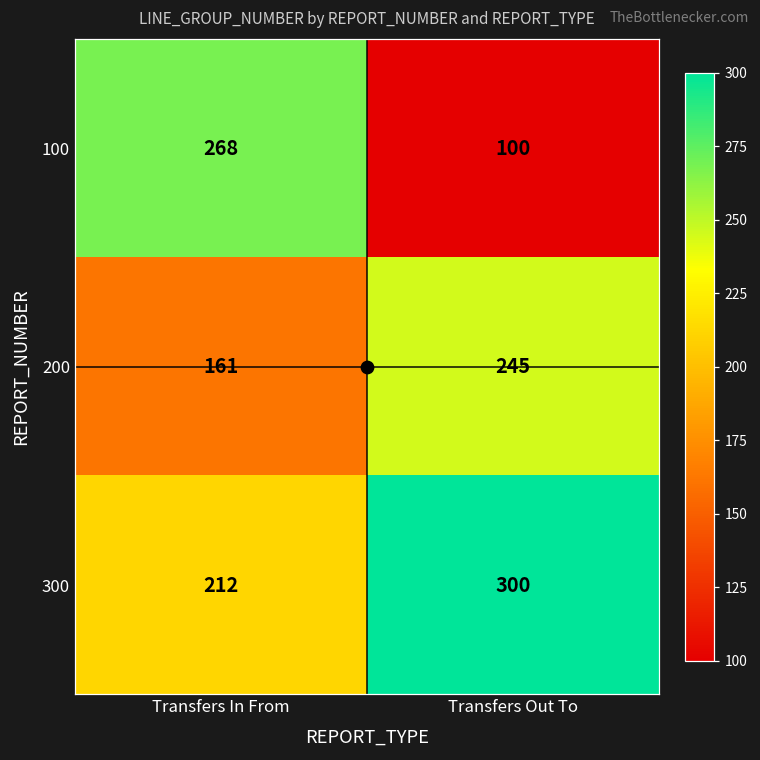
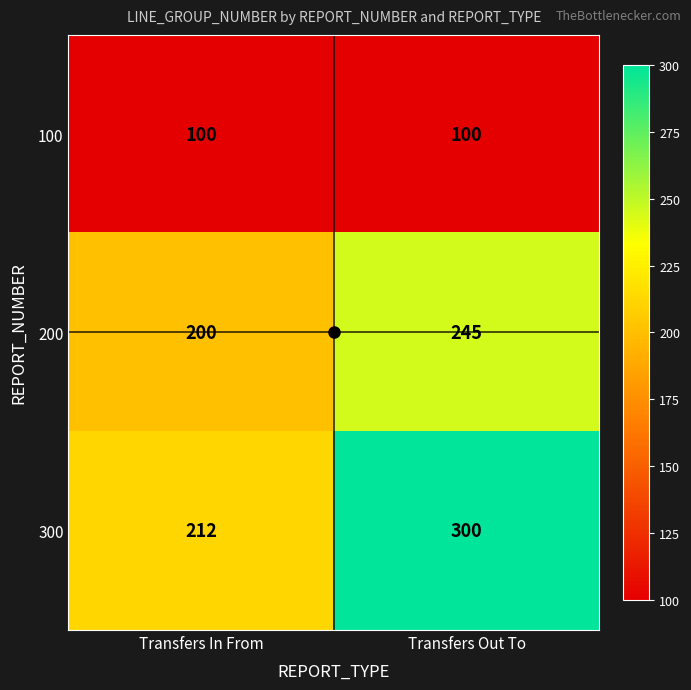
  {
    "100": {
-     "Transfers In From": 268,
+     "Transfers In From": 100,
      "Transfers Out To": 100
    },
    "200": {
-     "Transfers In From": 161,
+     "Transfers In From": 200,
      "Transfers Out To": 245
    },
    "300": {
      "Transfers In From": 212,
      "Transfers Out To": 300
    }
  }
